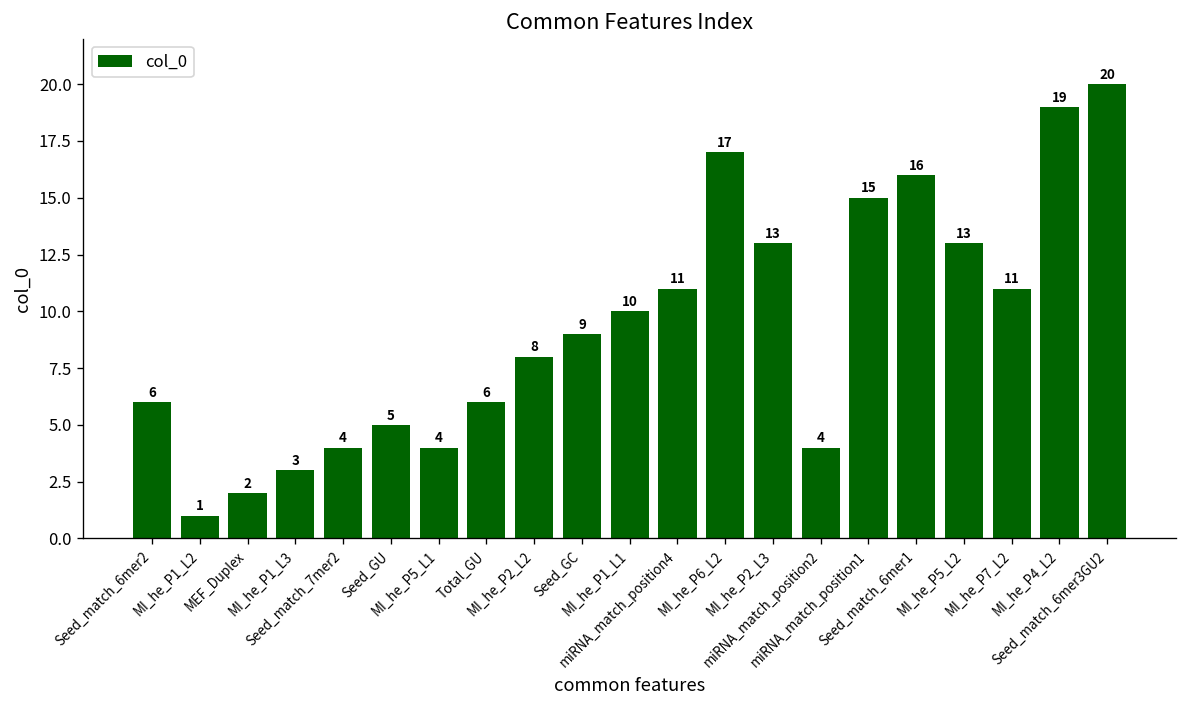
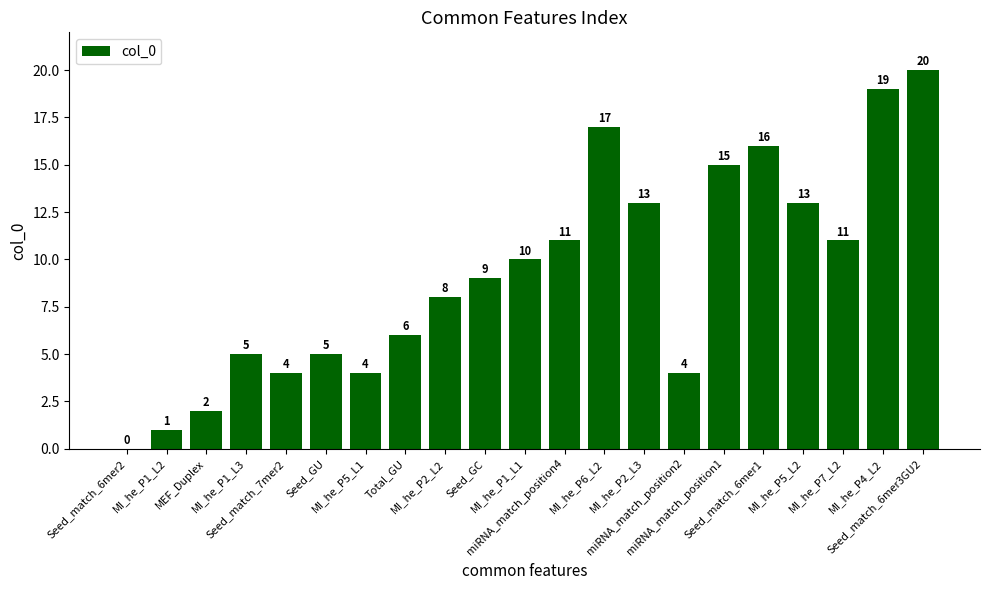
  {
-   "Seed_match_6mer2": 6,
+   "Seed_match_6mer2": 0,
    "MI_he_P1_L2": 1,
    "MEF_Duplex": 2,
-   "MI_he_P1_L3": 3,
+   "MI_he_P1_L3": 5,
    "Seed_match_7mer2": 4,
    "Seed_GU": 5,
    "MI_he_P5_L1": 4,
    "Total_GU": 6,
    "MI_he_P2_L2": 8,
    "Seed_GC": 9,
    "MI_he_P1_L1": 10,
    "miRNA_match_position4": 11,
    "MI_he_P6_L2": 17,
    "MI_he_P2_L3": 13,
    "miRNA_match_position2": 4,
    "miRNA_match_position1": 15,
    "Seed_match_6mer1": 16,
    "MI_he_P5_L2": 13,
    "MI_he_P7_L2": 11,
    "MI_he_P4_L2": 19,
    "Seed_match_6mer3GU2": 20
  }
